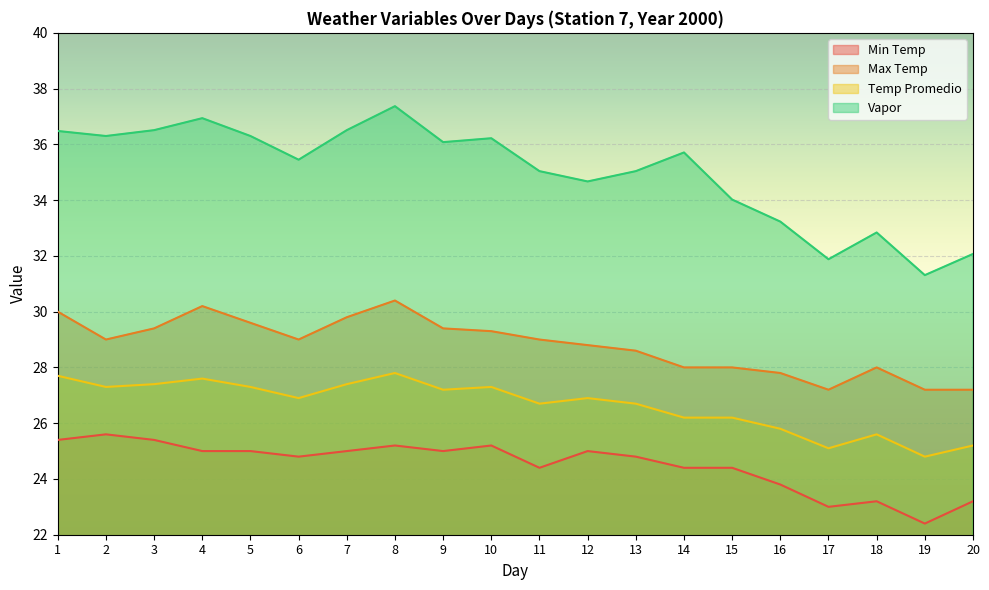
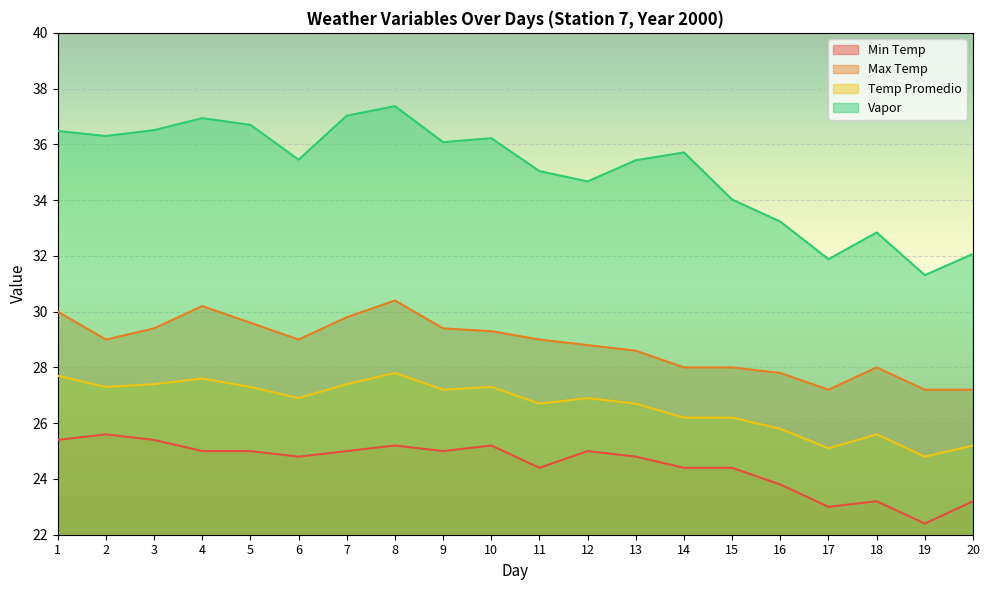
  {
    "Vapor": {
      "1": 36.5,
      "2": 36.3,
      "3": 36.5,
      "4": 36.9,
-     "5": 36.3,
+     "5": 36.7,
      "6": 35.5,
-     "7": 36.5,
+     "7": 37.0,
      "8": 37.4,
      "9": 36.1,
      "10": 36.2,
      "11": 35.0,
      "12": 34.7,
-     "13": 35.0,
+     "13": 35.4,
      "14": 35.7,
      "15": 34.0,
      "16": 33.2,
      "17": 31.9,
      "18": 32.8,
      "19": 31.3,
      "20": 32.1
    }
  }
